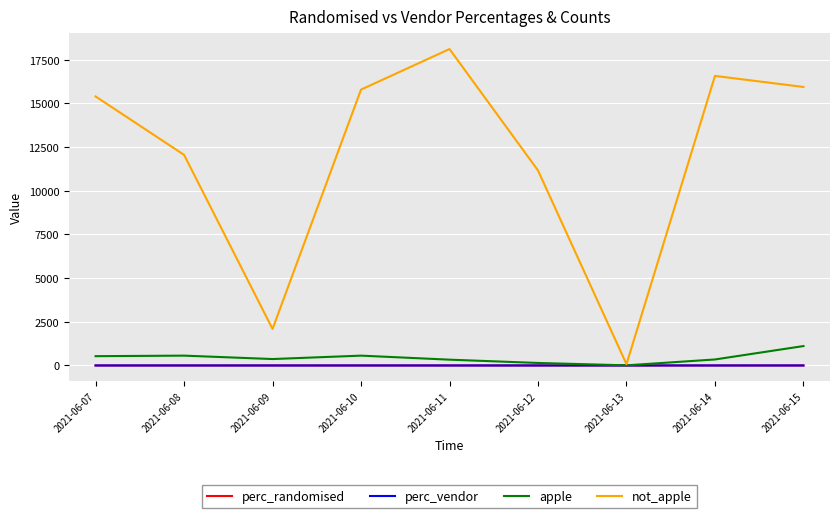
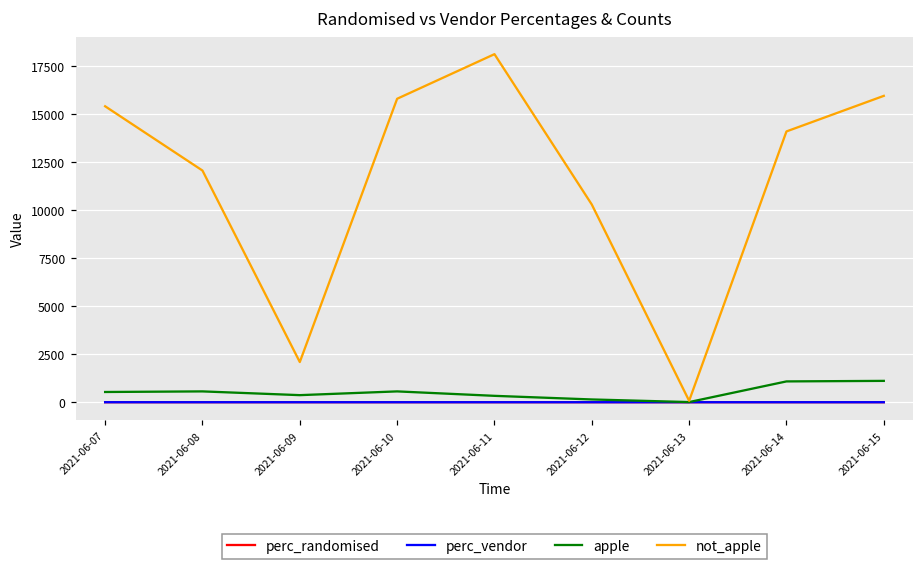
  {
    "perc_vendor": {
      "2021-06-07": 0,
      "2021-06-08": 0,
      "2021-06-09": 0,
      "2021-06-10": 0,
      "2021-06-11": 0,
      "2021-06-14": 0,
      "2021-06-15": 0
    },
    "apple": {
      "2021-06-07": 500,
      "2021-06-08": 600,
      "2021-06-09": 400,
      "2021-06-10": 600,
      "2021-06-11": 300,
-     "2021-06-14": 300,
+     "2021-06-14": 1100,
      "2021-06-15": 1100
    },
    "not_apple": {
      "2021-06-07": 15400,
      "2021-06-08": 12100,
      "2021-06-09": 2100,
      "2021-06-10": 15800,
      "2021-06-11": 18100,
-     "2021-06-12": 11200,
-     "2021-06-14": 16600,
+     "2021-06-12": 10300,
+     "2021-06-14": 14100,
      "2021-06-15": 15900
    }
  }
